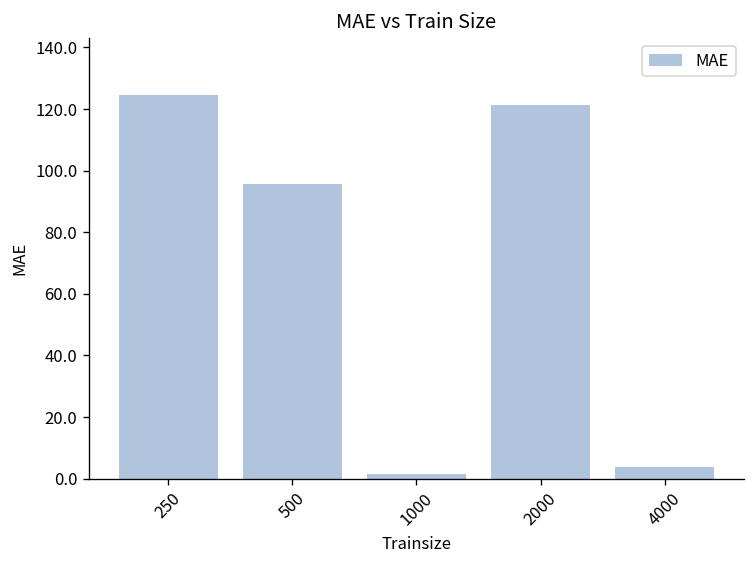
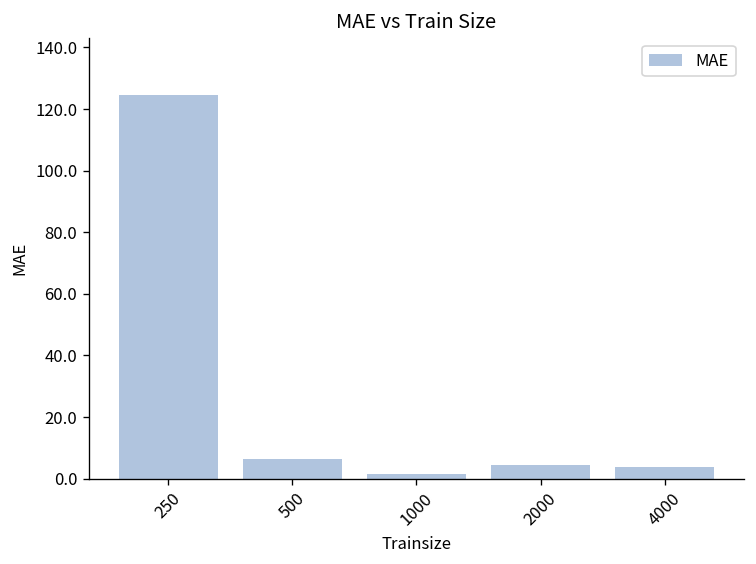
  {
    "250": 125,
-   "500": 96,
+   "500": 6,
    "1000": 2,
-   "2000": 121,
+   "2000": 4,
    "4000": 4
  }
